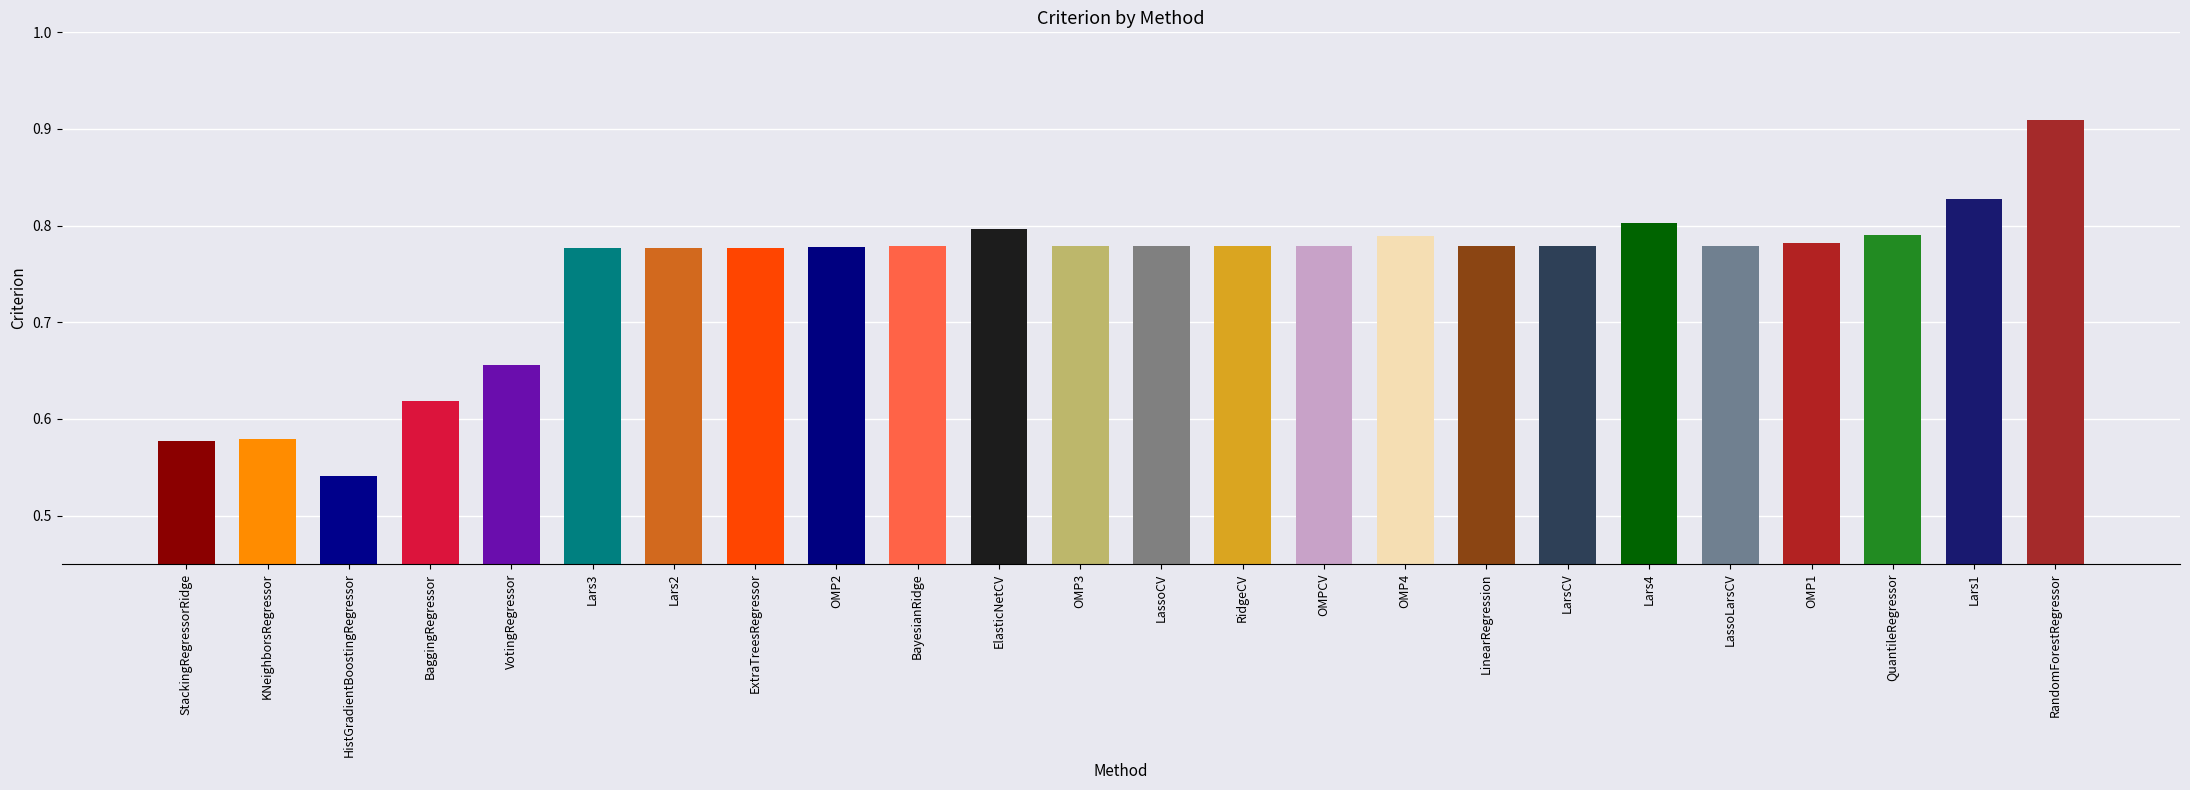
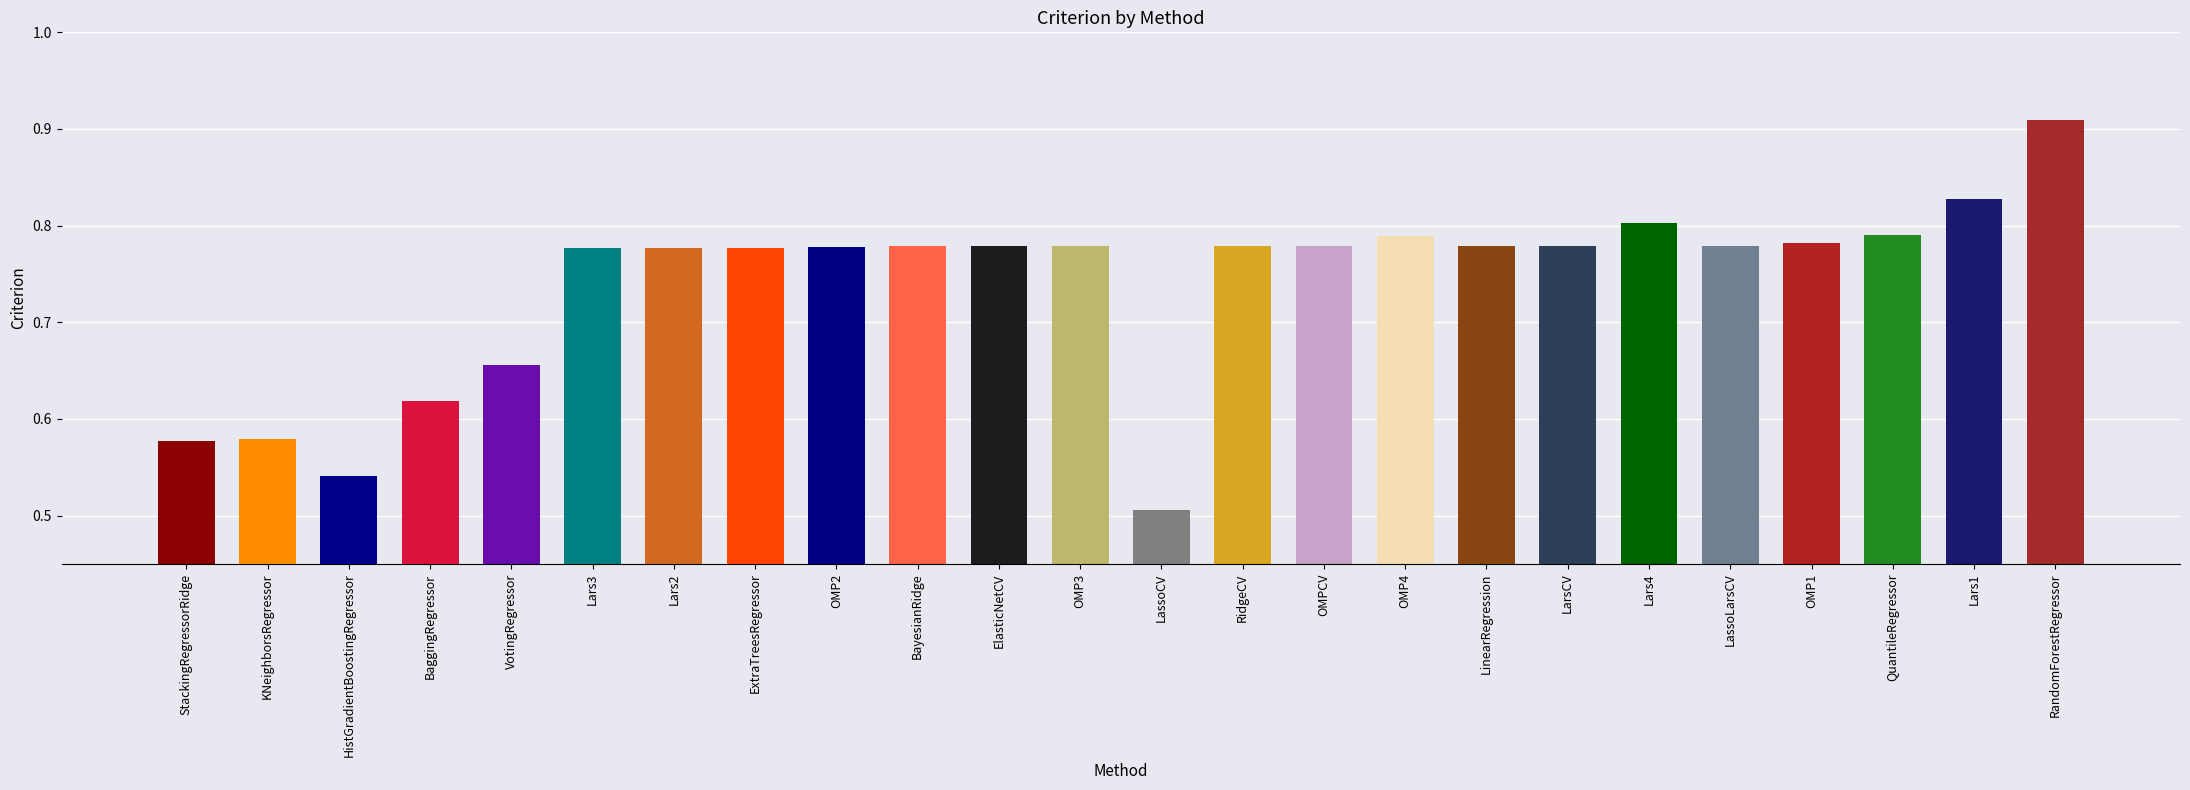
  {
    "StackingRegressorRidge": 0.58,
    "KNeighborsRegressor": 0.58,
    "HistGradientBoostingRegressor": 0.54,
    "BaggingRegressor": 0.62,
    "VotingRegressor": 0.66,
    "Lars3": 0.78,
    "Lars2": 0.78,
    "ExtraTreesRegressor": 0.78,
    "OMP2": 0.78,
    "BayesianRidge": 0.78,
-   "ElasticNetCV": 0.80,
+   "ElasticNetCV": 0.78,
    "OMP3": 0.78,
-   "LassoCV": 0.78,
+   "LassoCV": 0.51,
    "RidgeCV": 0.78,
    "OMPCV": 0.78,
    "OMP4": 0.79,
    "LinearRegression": 0.78,
    "LarsCV": 0.78,
    "Lars4": 0.80,
    "LassoLarsCV": 0.78,
    "OMP1": 0.78,
    "QuantileRegressor": 0.79,
    "Lars1": 0.83,
    "RandomForestRegressor": 0.91
  }
